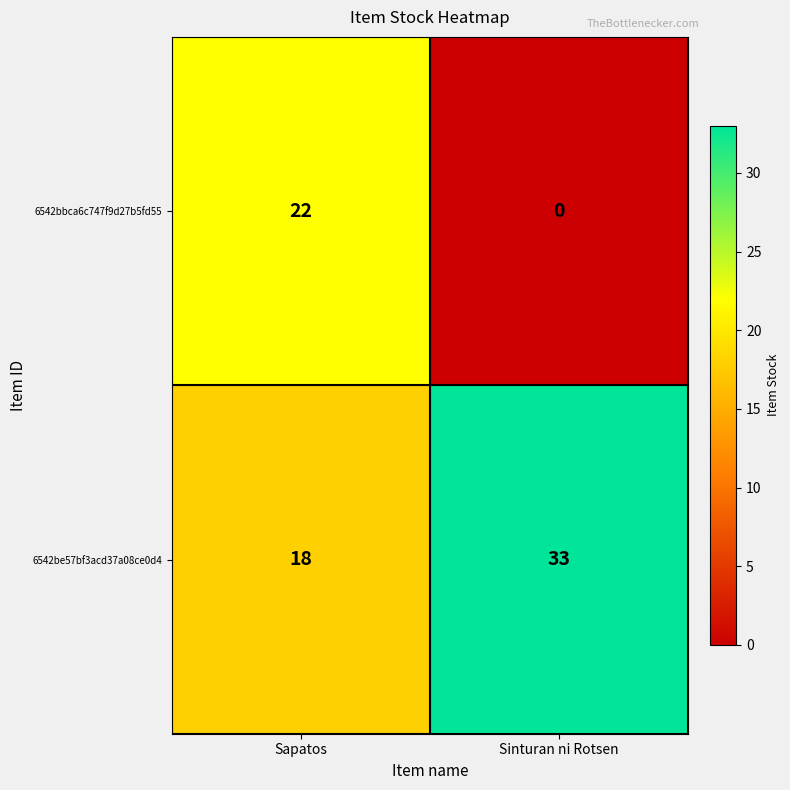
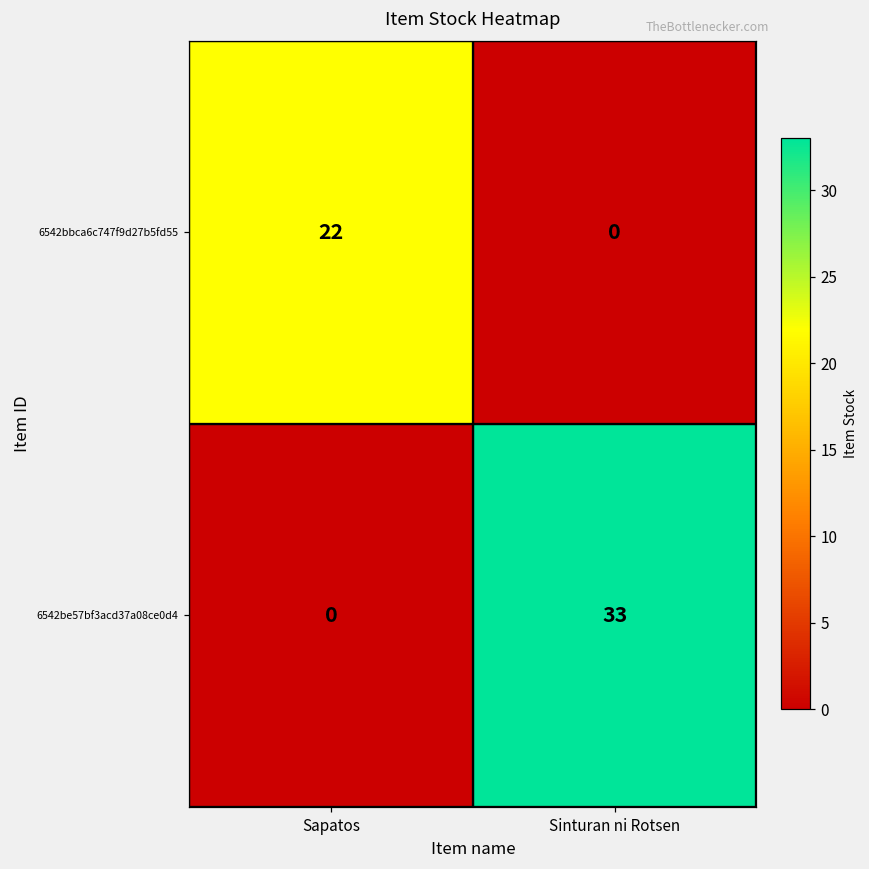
  {
    "6542bbca6c747f9d27b5fd55": {
      "Sapatos": 22,
      "Sinturan ni Rotsen": 0
    },
    "6542be57bf3acd37a08ce0d4": {
-     "Sapatos": 18,
+     "Sapatos": 0,
      "Sinturan ni Rotsen": 33
    }
  }
